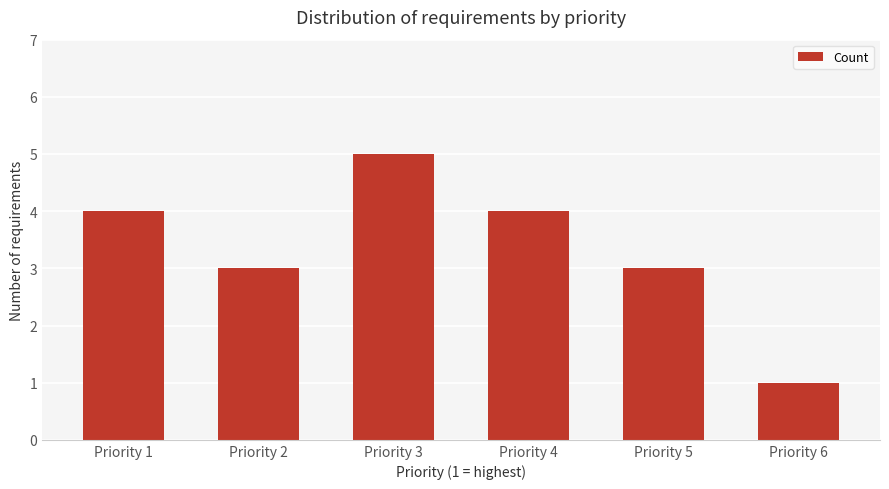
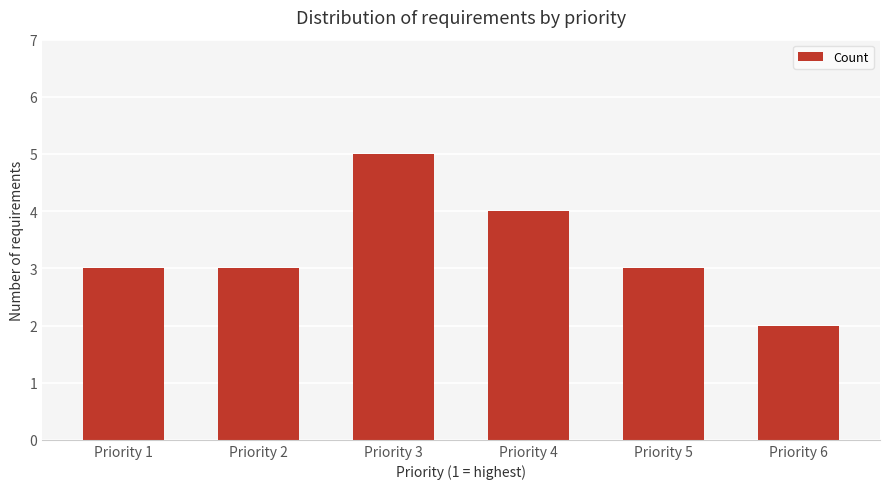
  {
-   "Priority 1": 4,
+   "Priority 1": 3,
    "Priority 2": 3,
    "Priority 3": 5,
    "Priority 4": 4,
    "Priority 5": 3,
-   "Priority 6": 1
+   "Priority 6": 2
  }
